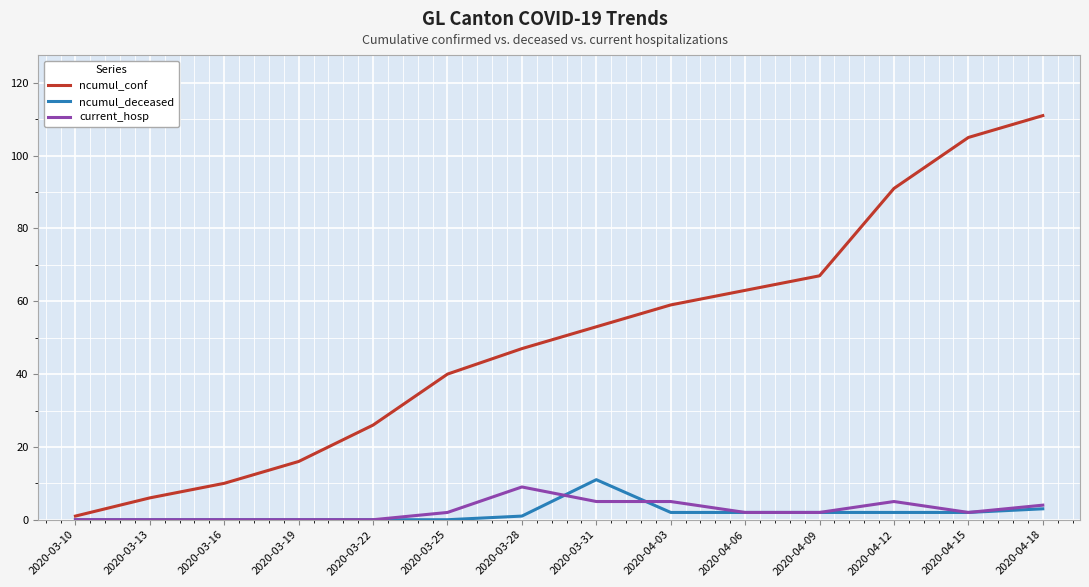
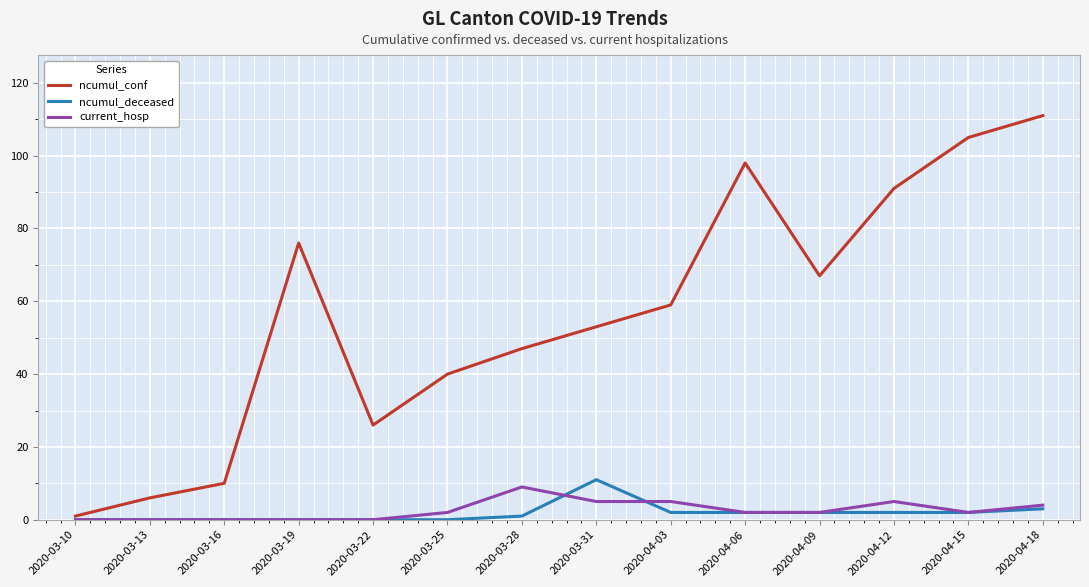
  {
    "ncumul_conf": {
      "2020-03-10": 1,
      "2020-03-13": 6,
      "2020-03-16": 10,
-     "2020-03-19": 16,
+     "2020-03-19": 76,
      "2020-03-22": 26,
      "2020-03-25": 40,
      "2020-03-28": 47,
      "2020-03-31": 53,
      "2020-04-03": 59,
-     "2020-04-06": 63,
+     "2020-04-06": 98,
      "2020-04-09": 67,
      "2020-04-12": 91,
      "2020-04-15": 105,
      "2020-04-18": 111
    },
    "ncumul_deceased": {
      "2020-03-25": 0,
      "2020-03-28": 1,
      "2020-03-31": 11,
      "2020-04-03": 2,
      "2020-04-12": 2,
      "2020-04-18": 3
    },
    "current_hosp": {
      "2020-03-25": 2,
      "2020-03-28": 9,
      "2020-03-31": 5,
      "2020-04-03": 5,
      "2020-04-12": 5,
      "2020-04-18": 4
    }
  }
